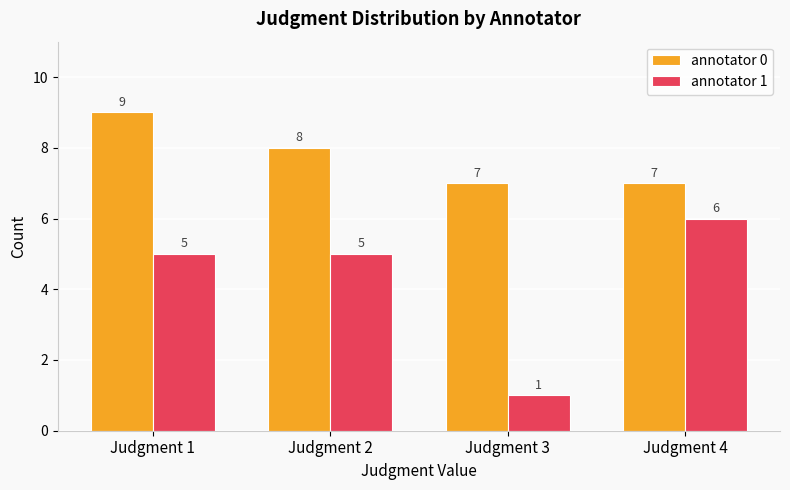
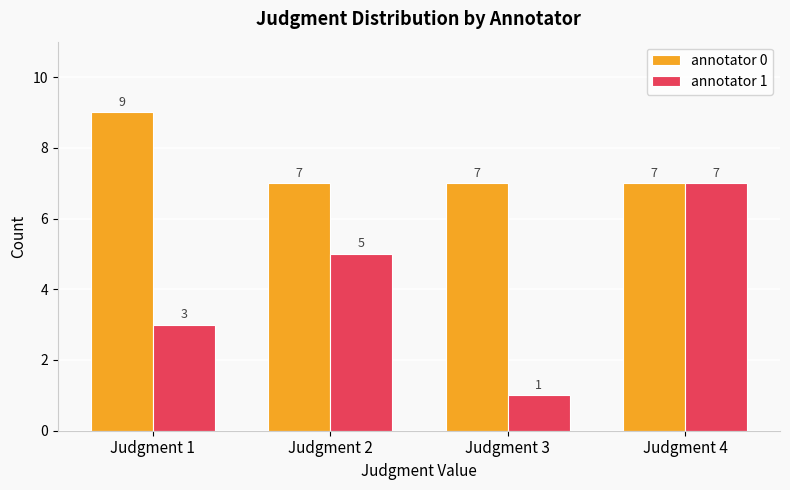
  {
    "annotator 0": {
      "Judgment 1": 9,
-     "Judgment 2": 8,
+     "Judgment 2": 7,
      "Judgment 3": 7,
      "Judgment 4": 7
    },
    "annotator 1": {
-     "Judgment 1": 5,
+     "Judgment 1": 3,
      "Judgment 2": 5,
      "Judgment 3": 1,
-     "Judgment 4": 6
+     "Judgment 4": 7
    }
  }
